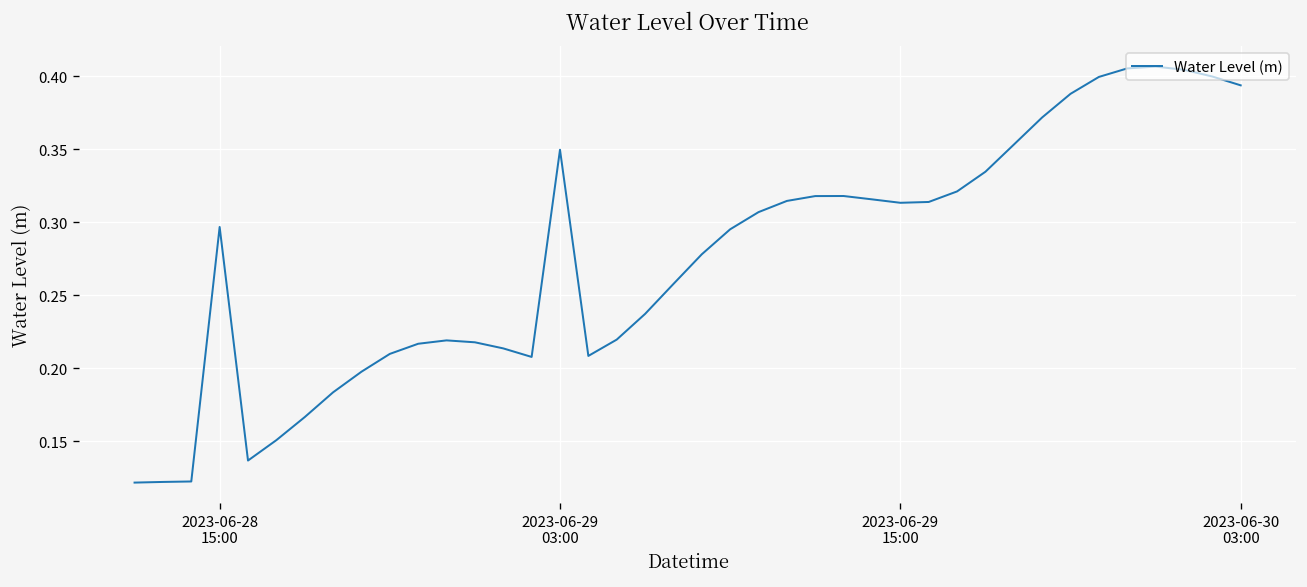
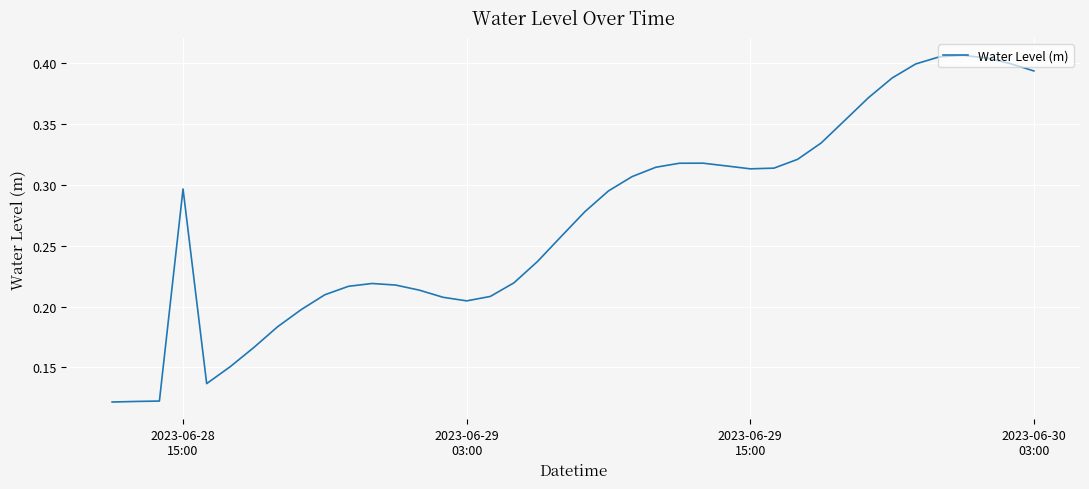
  {
    "2023-06-28 15:00": 0.297,
-   "2023-06-29 03:00": 0.349,
+   "2023-06-29 03:00": 0.205,
    "2023-06-29 15:00": 0.313,
    "2023-06-30 03:00": 0.394
  }
